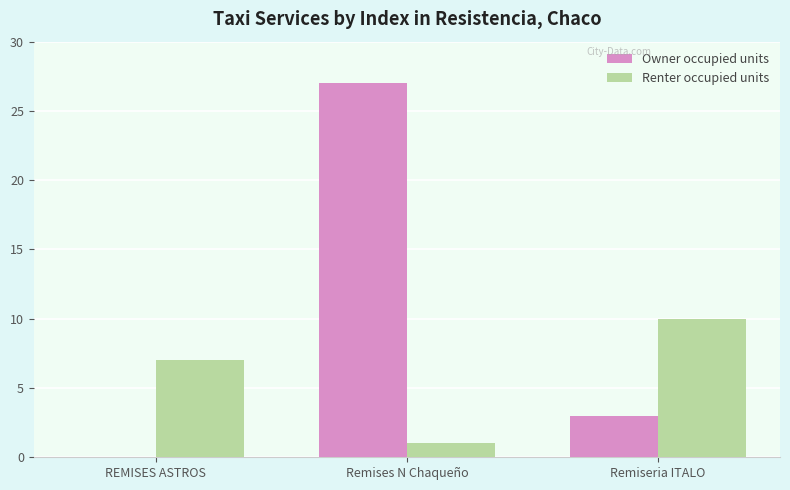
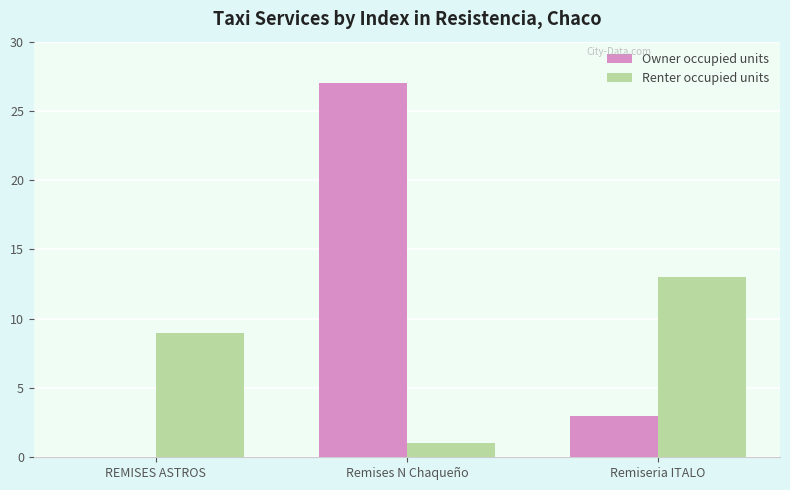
  {
    "Owner occupied units": {
      "REMISES ASTROS": 0,
      "Remises N Chaqueño": 27,
      "Remiseria ITALO": 3
    },
    "Renter occupied units": {
-     "REMISES ASTROS": 7,
+     "REMISES ASTROS": 9,
      "Remises N Chaqueño": 1,
-     "Remiseria ITALO": 10
+     "Remiseria ITALO": 13
    }
  }
